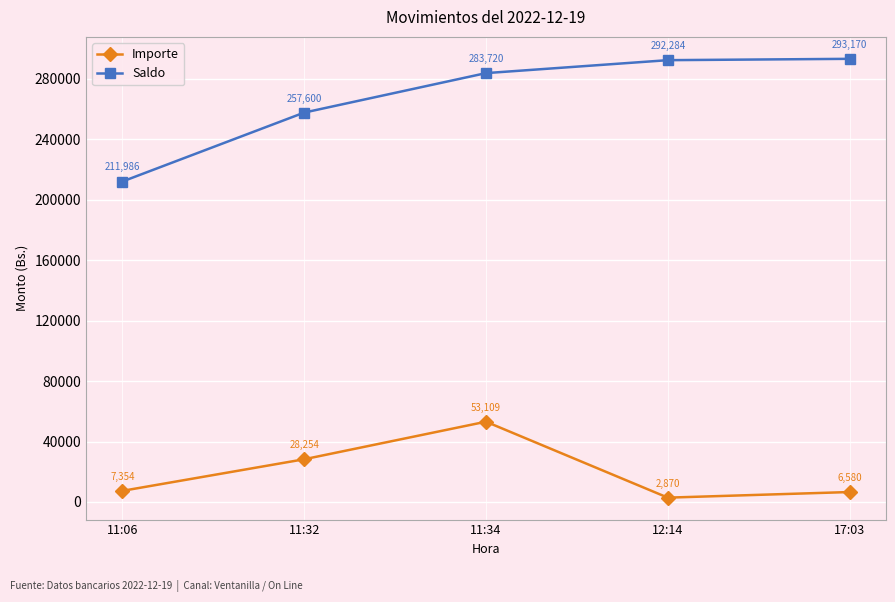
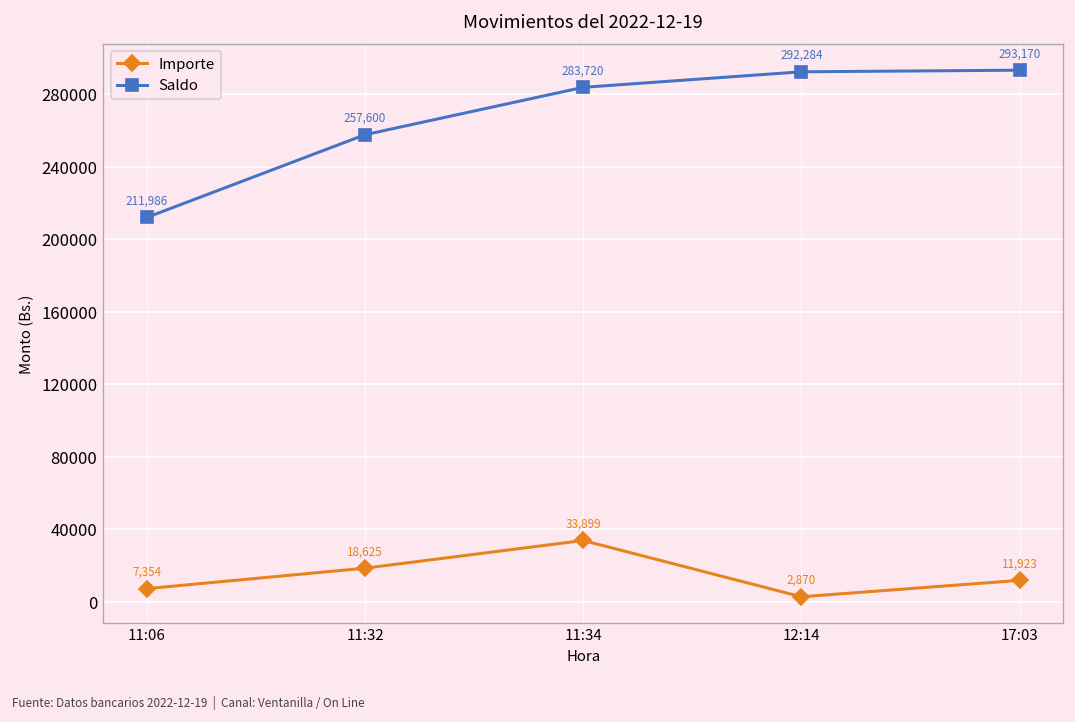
  {
    "Importe": {
      "11:06": "7,354",
-     "11:32": "28,254",
-     "11:34": "53,109",
+     "11:32": "18,625",
+     "11:34": "33,899",
      "12:14": "2,870",
-     "17:03": "6,580"
+     "17:03": "11,923"
    },
    "Saldo": {
      "11:06": "211,986",
      "11:32": "257,600",
      "11:34": "283,720",
      "12:14": "292,284",
      "17:03": "293,170"
    }
  }
